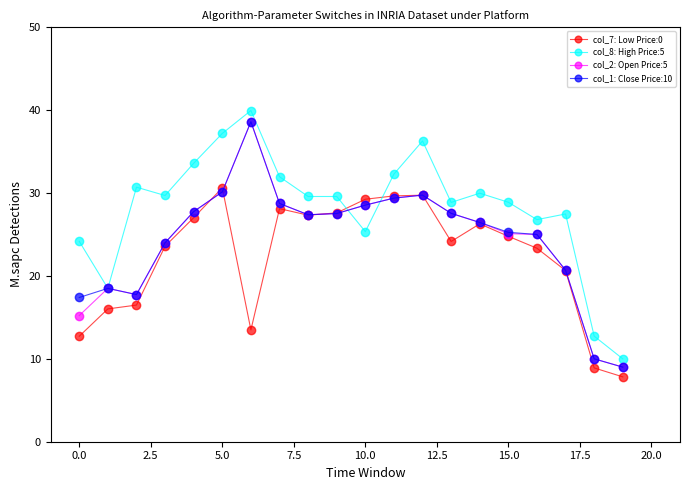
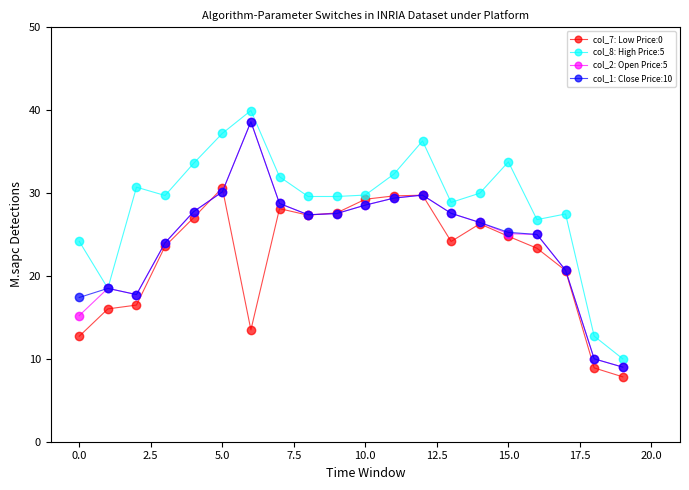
  {
    "col_7: Low Price:0": {
      "0.0": 13,
      "5.0": 31,
      "10.0": 29,
      "15.0": 25
    },
    "col_8: High Price:5": {
      "0.0": 24,
      "5.0": 37,
-     "10.0": 25,
-     "15.0": 29
+     "10.0": 30,
+     "15.0": 34
    },
    "col_2: Open Price:5": {
      "0.0": 15
    },
    "col_1: Close Price:10": {
      "0.0": 17
    }
  }
